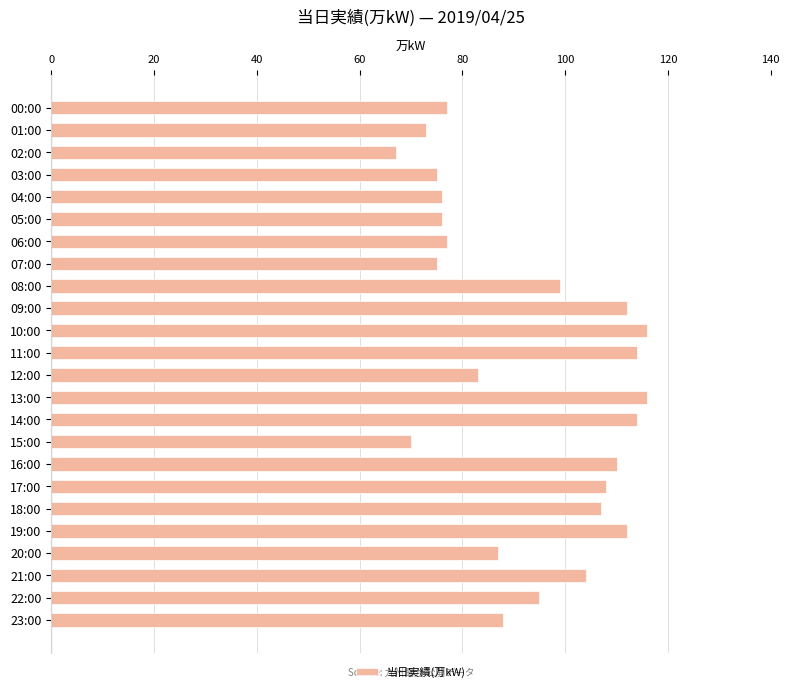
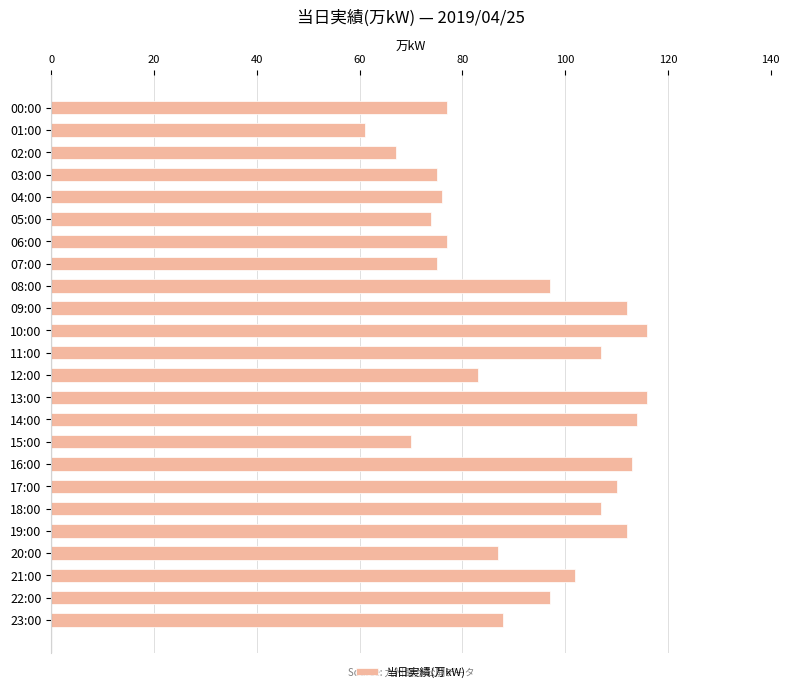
  {
    "00:00": 77,
-   "01:00": 73,
+   "01:00": 61,
    "02:00": 67,
    "03:00": 75,
    "04:00": 76,
-   "05:00": 76,
+   "05:00": 74,
    "06:00": 77,
    "07:00": 75,
-   "08:00": 99,
+   "08:00": 97,
    "09:00": 112,
    "10:00": 116,
-   "11:00": 114,
+   "11:00": 107,
    "12:00": 83,
    "13:00": 116,
    "14:00": 114,
    "15:00": 70,
-   "16:00": 110,
-   "17:00": 108,
+   "16:00": 113,
+   "17:00": 110,
    "18:00": 107,
    "19:00": 112,
    "20:00": 87,
-   "21:00": 104,
-   "22:00": 95,
+   "21:00": 102,
+   "22:00": 97,
    "23:00": 88
  }
